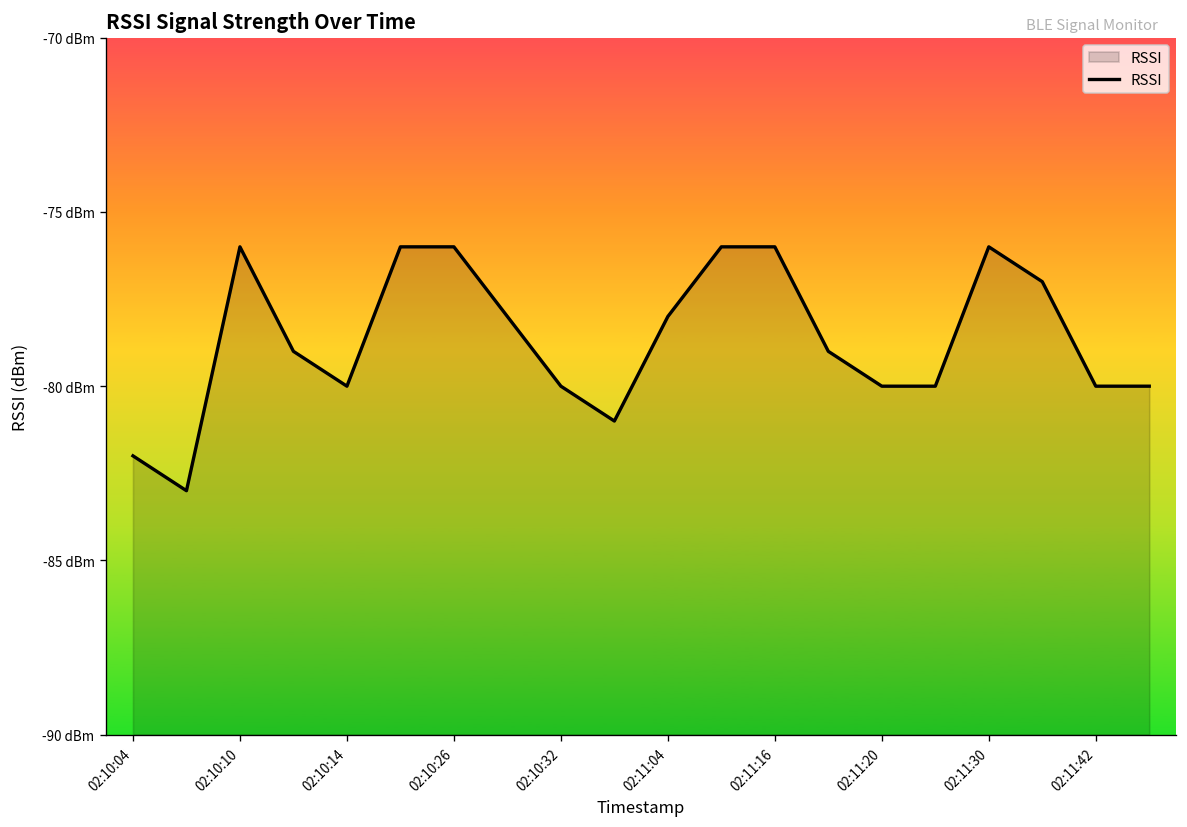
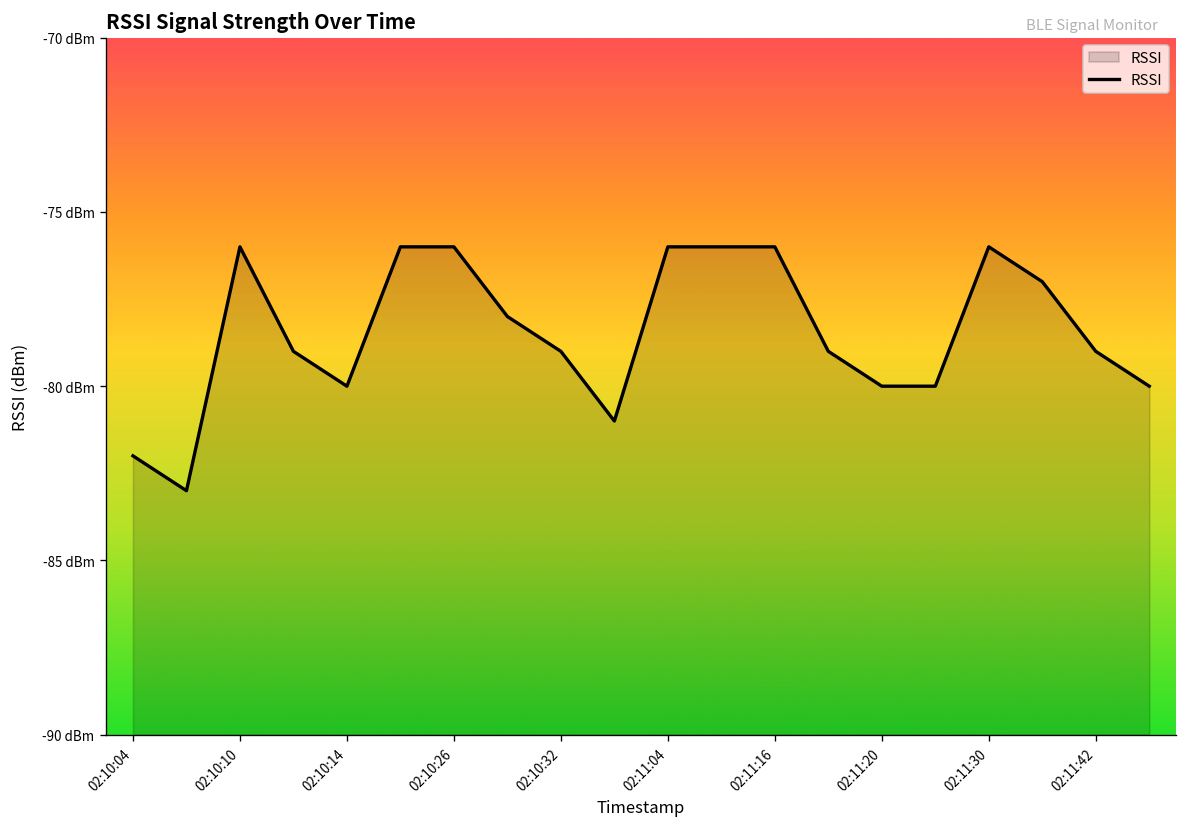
  {
    "02:10:04": "-82 dBm",
    "02:10:10": "-76 dBm",
    "02:10:14": "-80 dBm",
    "02:10:26": "-76 dBm",
-   "02:10:32": "-80 dBm",
-   "02:11:04": "-78 dBm",
+   "02:10:32": "-79 dBm",
+   "02:11:04": "-76 dBm",
    "02:11:16": "-76 dBm",
    "02:11:20": "-80 dBm",
    "02:11:30": "-76 dBm",
-   "02:11:42": "-80 dBm"
+   "02:11:42": "-79 dBm"
  }
